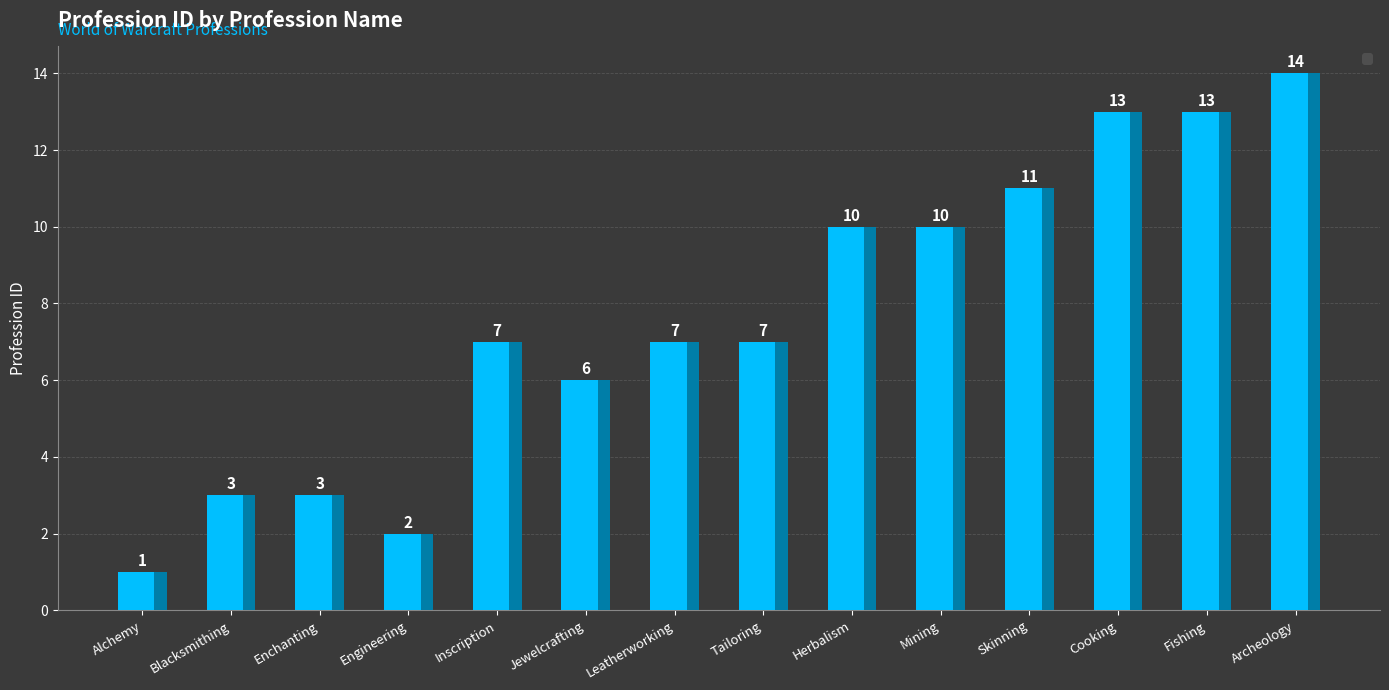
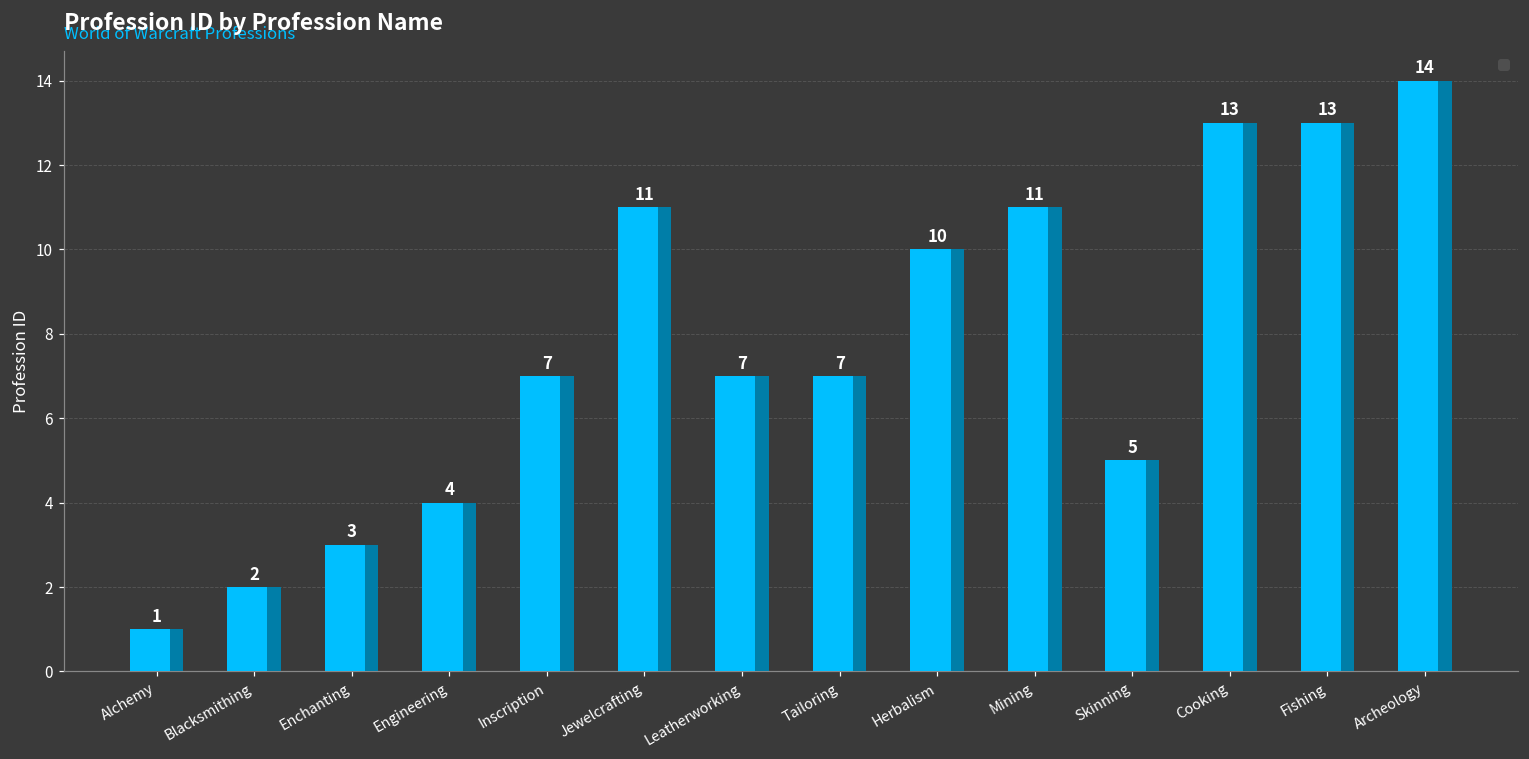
  {
    "Alchemy": 1,
-   "Blacksmithing": 3,
+   "Blacksmithing": 2,
    "Enchanting": 3,
-   "Engineering": 2,
+   "Engineering": 4,
    "Inscription": 7,
-   "Jewelcrafting": 6,
+   "Jewelcrafting": 11,
    "Leatherworking": 7,
    "Tailoring": 7,
    "Herbalism": 10,
-   "Mining": 10,
-   "Skinning": 11,
+   "Mining": 11,
+   "Skinning": 5,
    "Cooking": 13,
    "Fishing": 13,
    "Archeology": 14
  }
